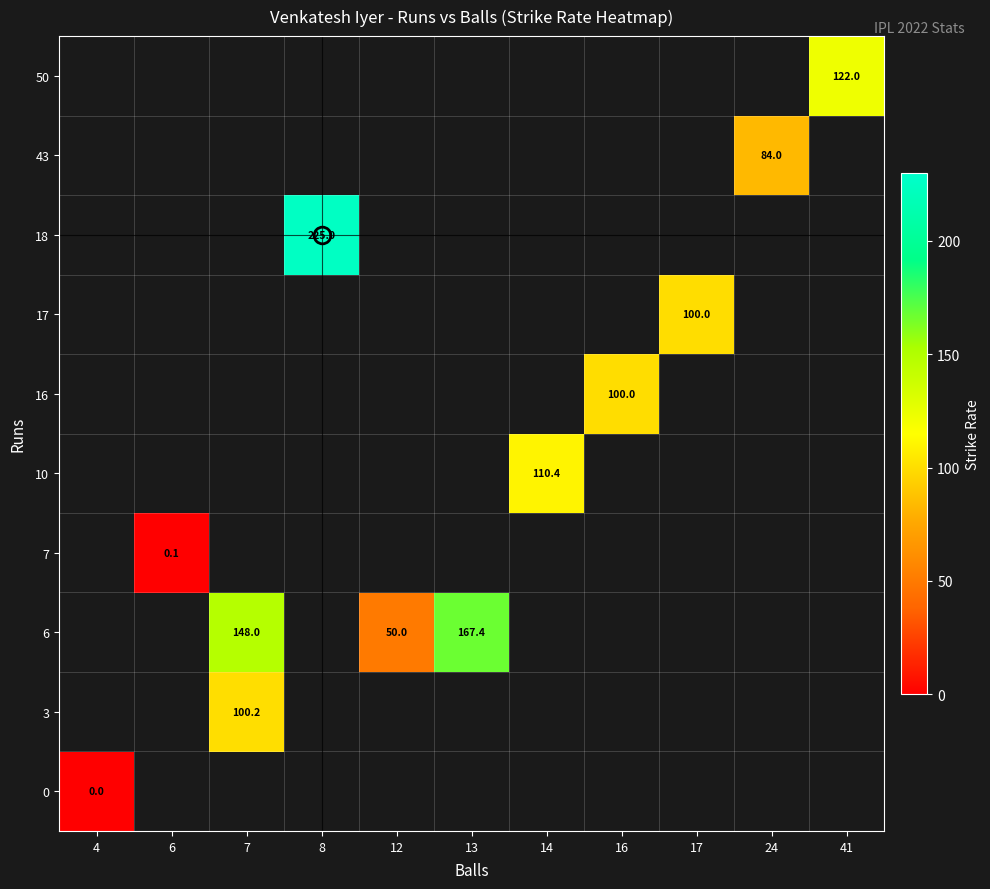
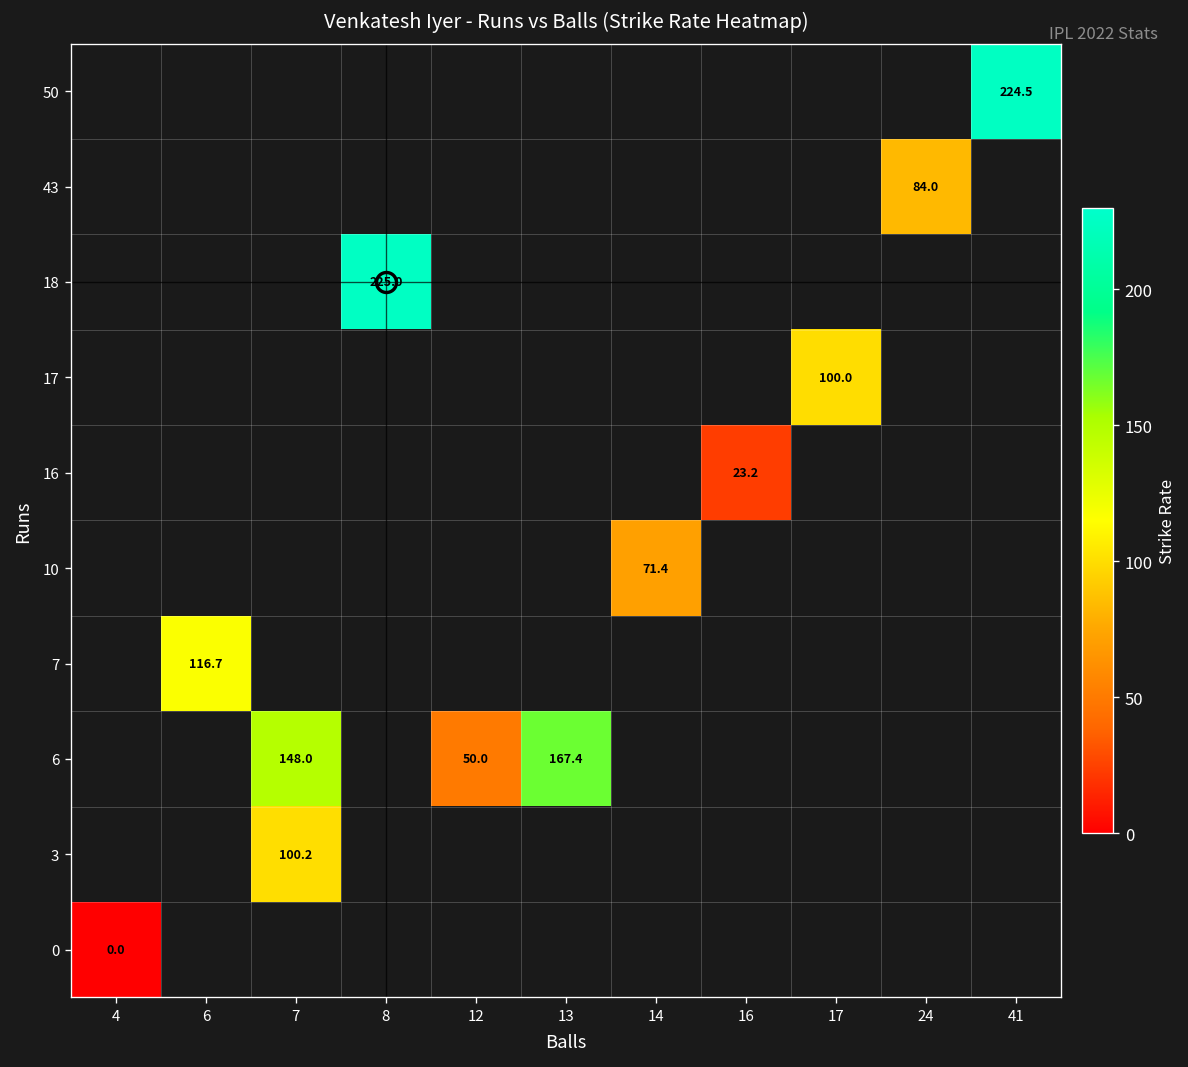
  {
    "50": {
-     "41": 122.0
+     "41": 224.5
    },
    "43": {
      "24": 84.0
    },
    "17": {
      "17": 100.0
    },
    "16": {
-     "16": 100.0
+     "16": 23.2
    },
    "10": {
-     "14": 110.4
+     "14": 71.4
    },
    "7": {
-     "6": 0.1
+     "6": 116.7
    },
    "6": {
      "7": 148.0,
      "12": 50.0,
      "13": 167.4
    },
    "3": {
      "7": 100.2
    },
    "0": {
      "4": 0.0
    }
  }
